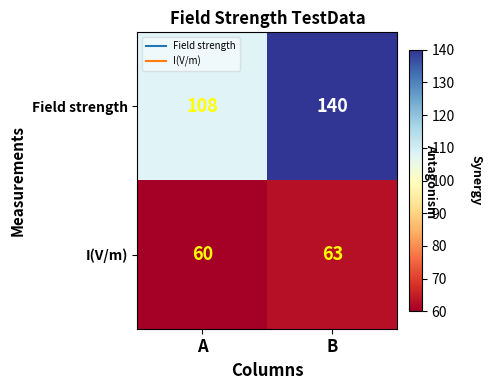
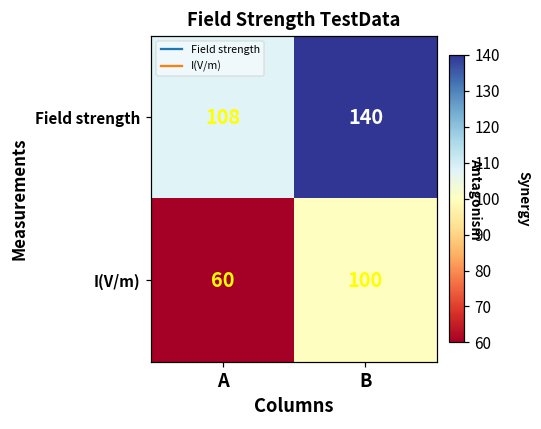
  {
    "Field strength": {
      "A": 108,
      "B": 140
    },
    "I(V/m)": {
      "A": 60,
-     "B": 63
+     "B": 100
    }
  }
